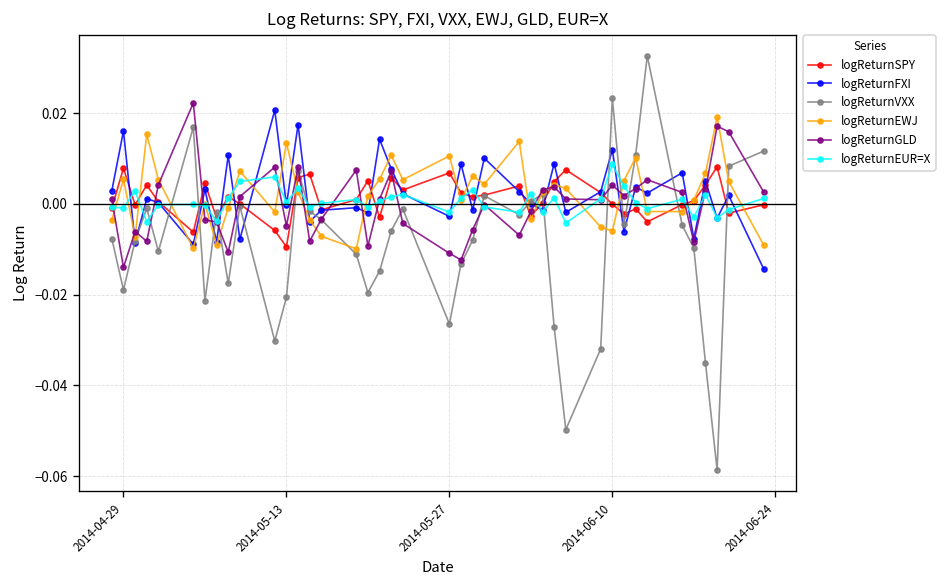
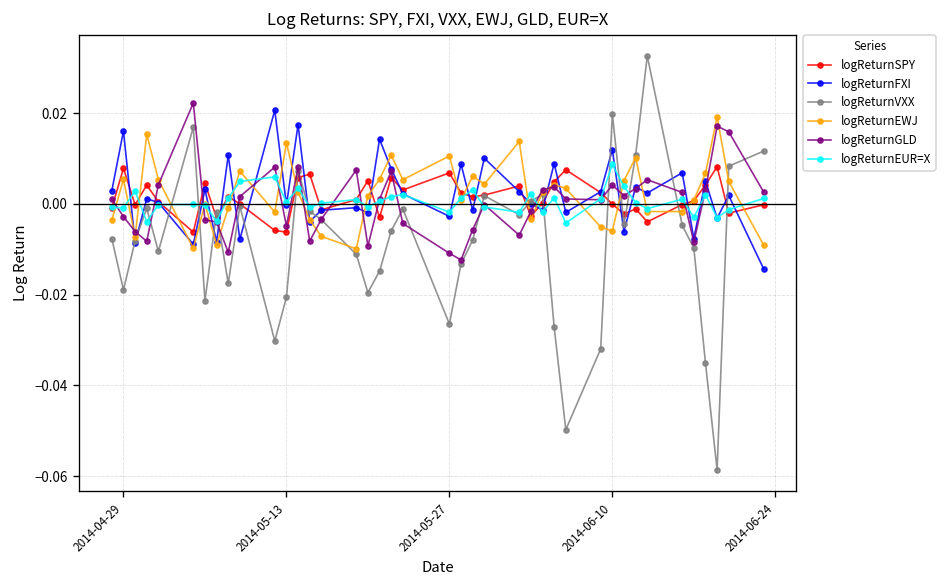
  {
    "logReturnSPY": {
      "2014-04-29": 0.008,
-     "2014-05-13": -0.009,
+     "2014-05-13": -0.006,
      "2014-05-27": 0.007,
      "2014-06-10": 0.000
    },
    "logReturnFXI": {
      "2014-04-29": 0.016,
      "2014-05-27": -0.003,
      "2014-06-10": 0.012
    },
    "logReturnVXX": {
      "2014-04-29": -0.019,
      "2014-05-13": -0.021,
      "2014-05-27": -0.026,
-     "2014-06-10": 0.023
+     "2014-06-10": 0.020
    },
    "logReturnEWJ": {
      "2014-04-29": 0.005,
      "2014-05-13": 0.013,
      "2014-05-27": 0.011,
      "2014-06-10": -0.006
    },
    "logReturnGLD": {
-     "2014-04-29": -0.014,
+     "2014-04-29": -0.003,
      "2014-05-13": -0.005,
      "2014-05-27": -0.011,
      "2014-06-10": 0.004
    },
    "logReturnEUR=X": {
      "2014-04-29": -0.001,
      "2014-05-27": -0.002,
      "2014-06-10": 0.009
    }
  }
